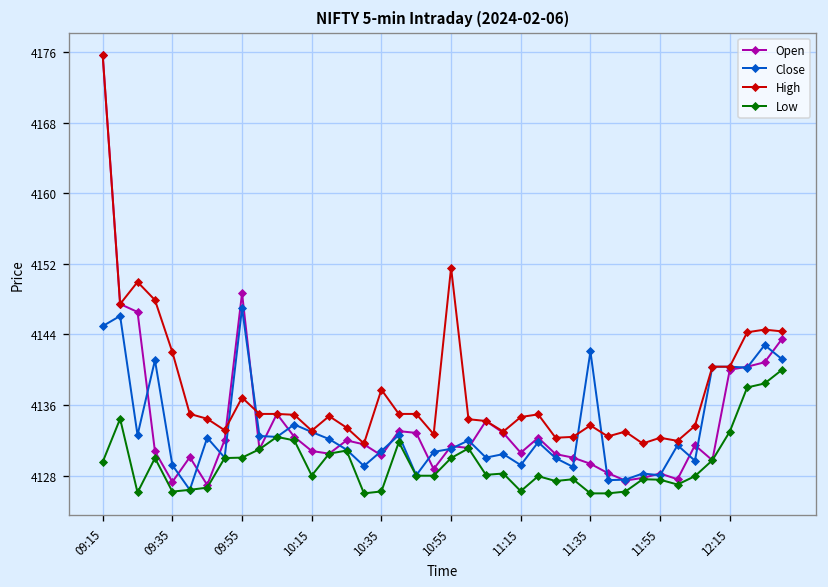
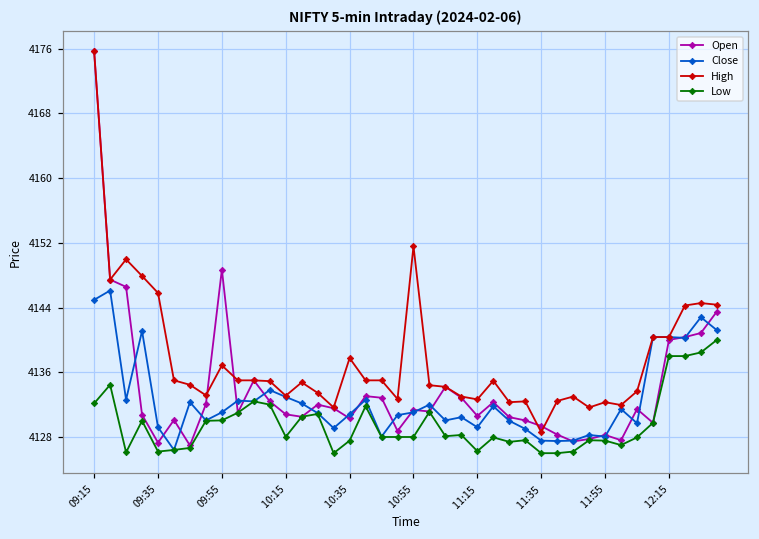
  {
    "Open": {
      "09:35": 4127,
      "09:55": 4149,
      "10:15": 4131,
      "10:35": 4130,
      "11:15": 4131,
      "11:35": 4129,
      "12:15": 4140
    },
    "Close": {
      "09:15": 4145,
      "09:35": 4129,
-     "09:55": 4147,
+     "09:55": 4131,
      "10:35": 4131,
      "11:15": 4129,
-     "11:35": 4142
+     "11:35": 4128
    },
    "High": {
-     "09:35": 4142,
+     "09:35": 4146,
      "09:55": 4137,
      "10:35": 4138,
      "10:55": 4152,
-     "11:15": 4135,
-     "11:35": 4134,
+     "11:15": 4133,
+     "11:35": 4129,
      "11:55": 4132
    },
    "Low": {
-     "09:15": 4130,
+     "09:15": 4132,
      "09:35": 4126,
      "09:55": 4130,
      "10:15": 4128,
-     "10:35": 4126,
-     "10:55": 4130,
+     "10:35": 4128,
+     "10:55": 4128,
      "11:15": 4126,
      "11:35": 4126,
      "11:55": 4128,
-     "12:15": 4133
+     "12:15": 4138
    }
  }
